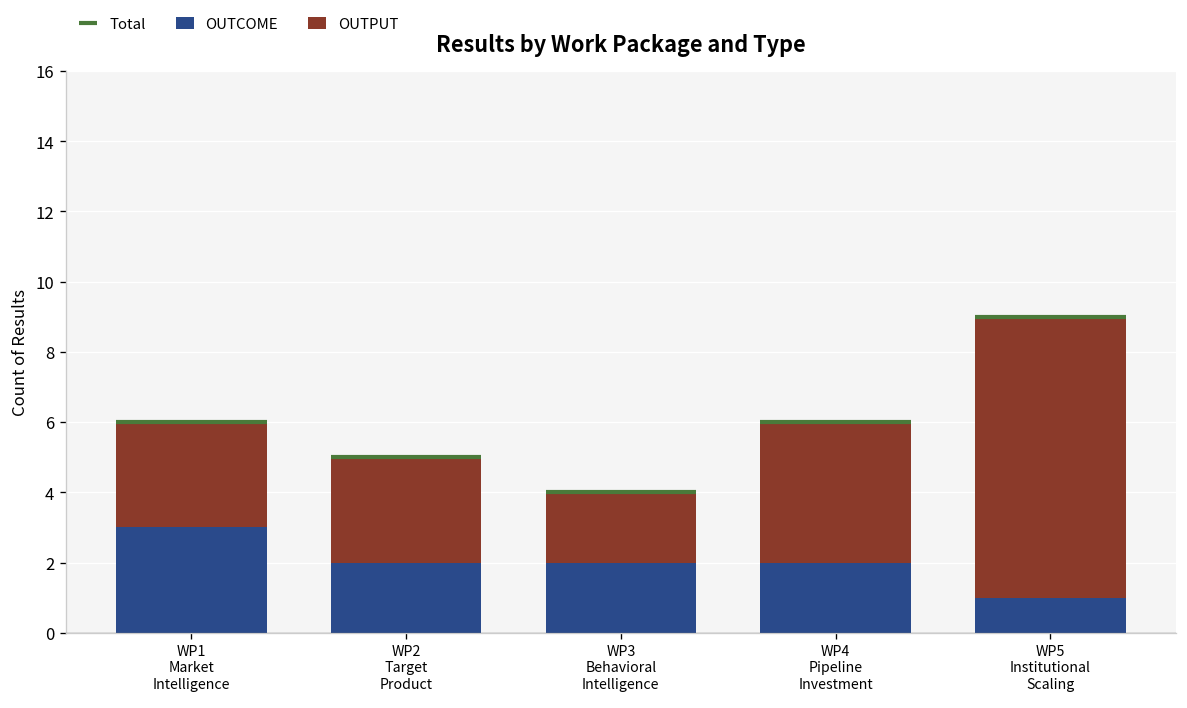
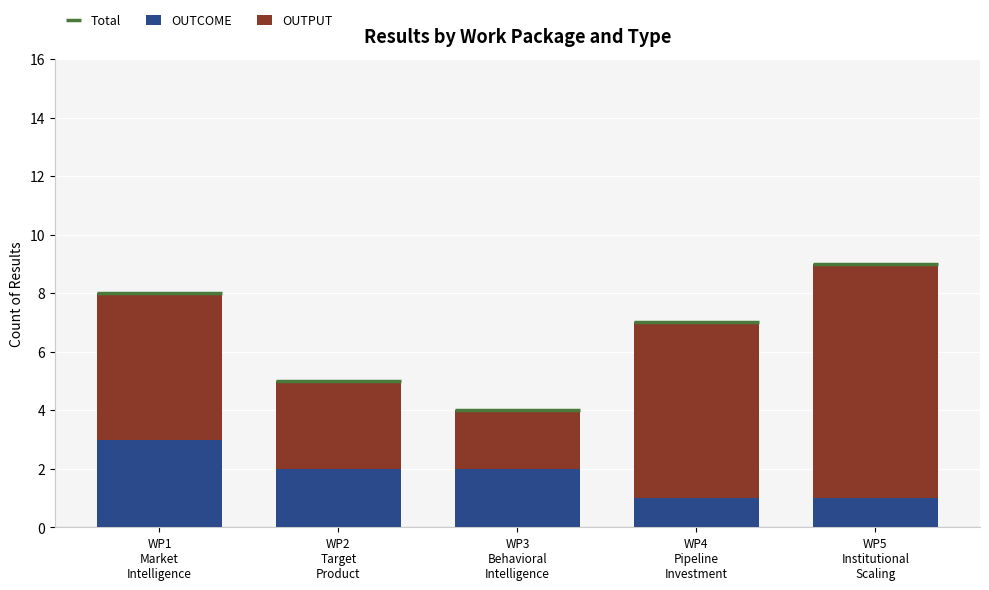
  {
    "OUTCOME": {
      "WP1 Market Intelligence": 3,
      "WP2 Target Product": 2,
      "WP3 Behavioral Intelligence": 2,
-     "WP4 Pipeline Investment": 2,
+     "WP4 Pipeline Investment": 1,
      "WP5 Institutional Scaling": 1
    },
    "OUTPUT": {
-     "WP1 Market Intelligence": 3,
+     "WP1 Market Intelligence": 5,
      "WP2 Target Product": 3,
      "WP3 Behavioral Intelligence": 2,
-     "WP4 Pipeline Investment": 4,
+     "WP4 Pipeline Investment": 6,
      "WP5 Institutional Scaling": 8
    }
  }
